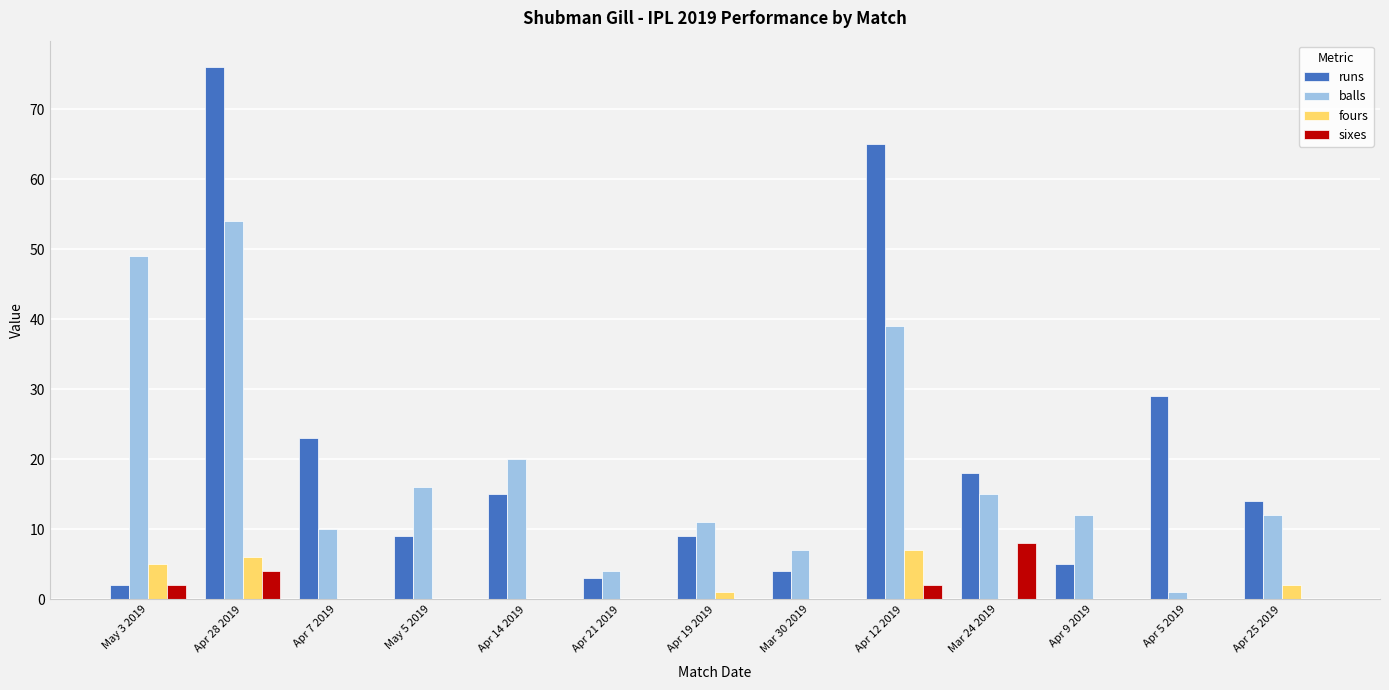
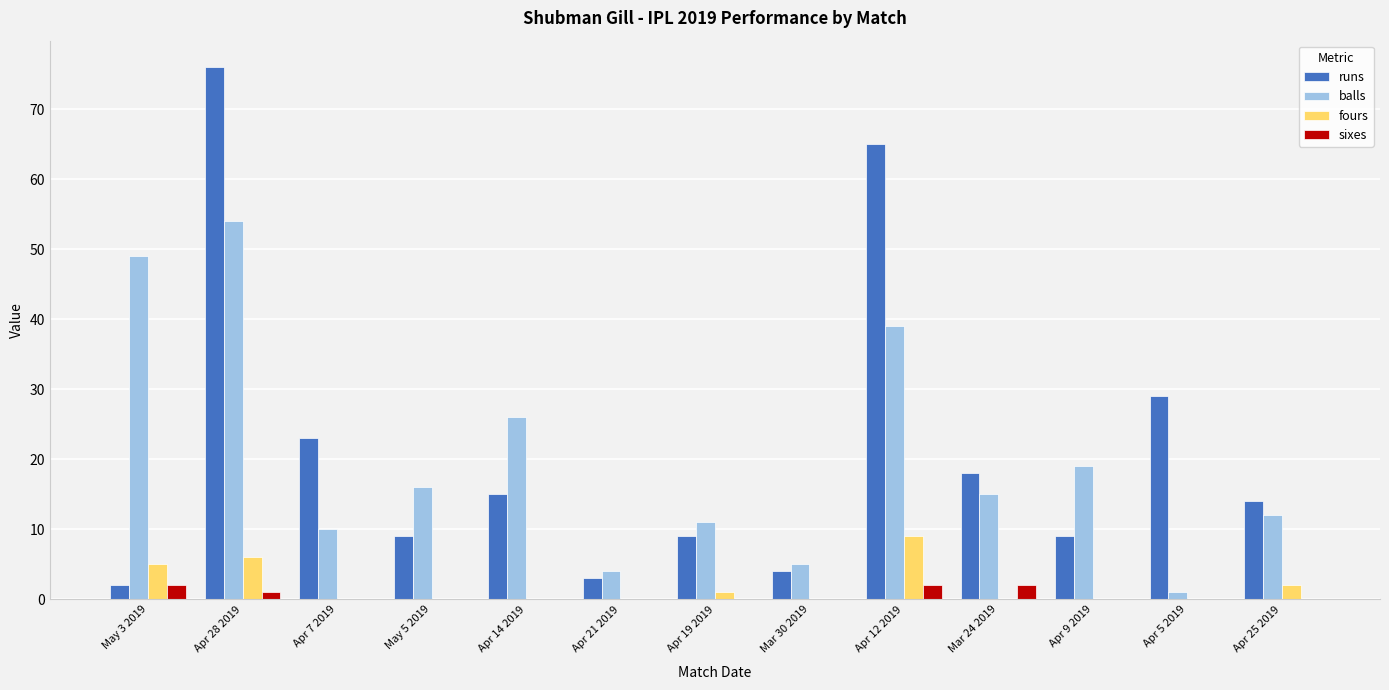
  {
    "runs": {
      "May 3 2019": 2,
      "Apr 28 2019": 76,
      "Apr 7 2019": 23,
      "May 5 2019": 9,
      "Apr 14 2019": 15,
      "Apr 21 2019": 3,
      "Apr 19 2019": 9,
      "Mar 30 2019": 4,
      "Apr 12 2019": 65,
      "Mar 24 2019": 18,
-     "Apr 9 2019": 5,
+     "Apr 9 2019": 9,
      "Apr 5 2019": 29,
      "Apr 25 2019": 14
    },
    "balls": {
      "May 3 2019": 49,
      "Apr 28 2019": 54,
      "Apr 7 2019": 10,
      "May 5 2019": 16,
-     "Apr 14 2019": 20,
+     "Apr 14 2019": 26,
      "Apr 21 2019": 4,
      "Apr 19 2019": 11,
-     "Mar 30 2019": 7,
+     "Mar 30 2019": 5,
      "Apr 12 2019": 39,
      "Mar 24 2019": 15,
-     "Apr 9 2019": 12,
+     "Apr 9 2019": 19,
      "Apr 5 2019": 1,
      "Apr 25 2019": 12
    },
    "fours": {
      "May 3 2019": 5,
      "Apr 28 2019": 6,
      "Apr 7 2019": 0,
      "May 5 2019": 0,
      "Apr 14 2019": 0,
      "Apr 21 2019": 0,
      "Apr 19 2019": 1,
      "Mar 30 2019": 0,
-     "Apr 12 2019": 7,
+     "Apr 12 2019": 9,
      "Mar 24 2019": 0,
      "Apr 9 2019": 0,
      "Apr 5 2019": 0,
      "Apr 25 2019": 2
    },
    "sixes": {
      "May 3 2019": 2,
-     "Apr 28 2019": 4,
+     "Apr 28 2019": 1,
      "Apr 7 2019": 0,
      "May 5 2019": 0,
      "Apr 14 2019": 0,
      "Apr 21 2019": 0,
      "Apr 19 2019": 0,
      "Mar 30 2019": 0,
      "Apr 12 2019": 2,
-     "Mar 24 2019": 8,
+     "Mar 24 2019": 2,
      "Apr 9 2019": 0,
      "Apr 5 2019": 0,
      "Apr 25 2019": 0
    }
  }
